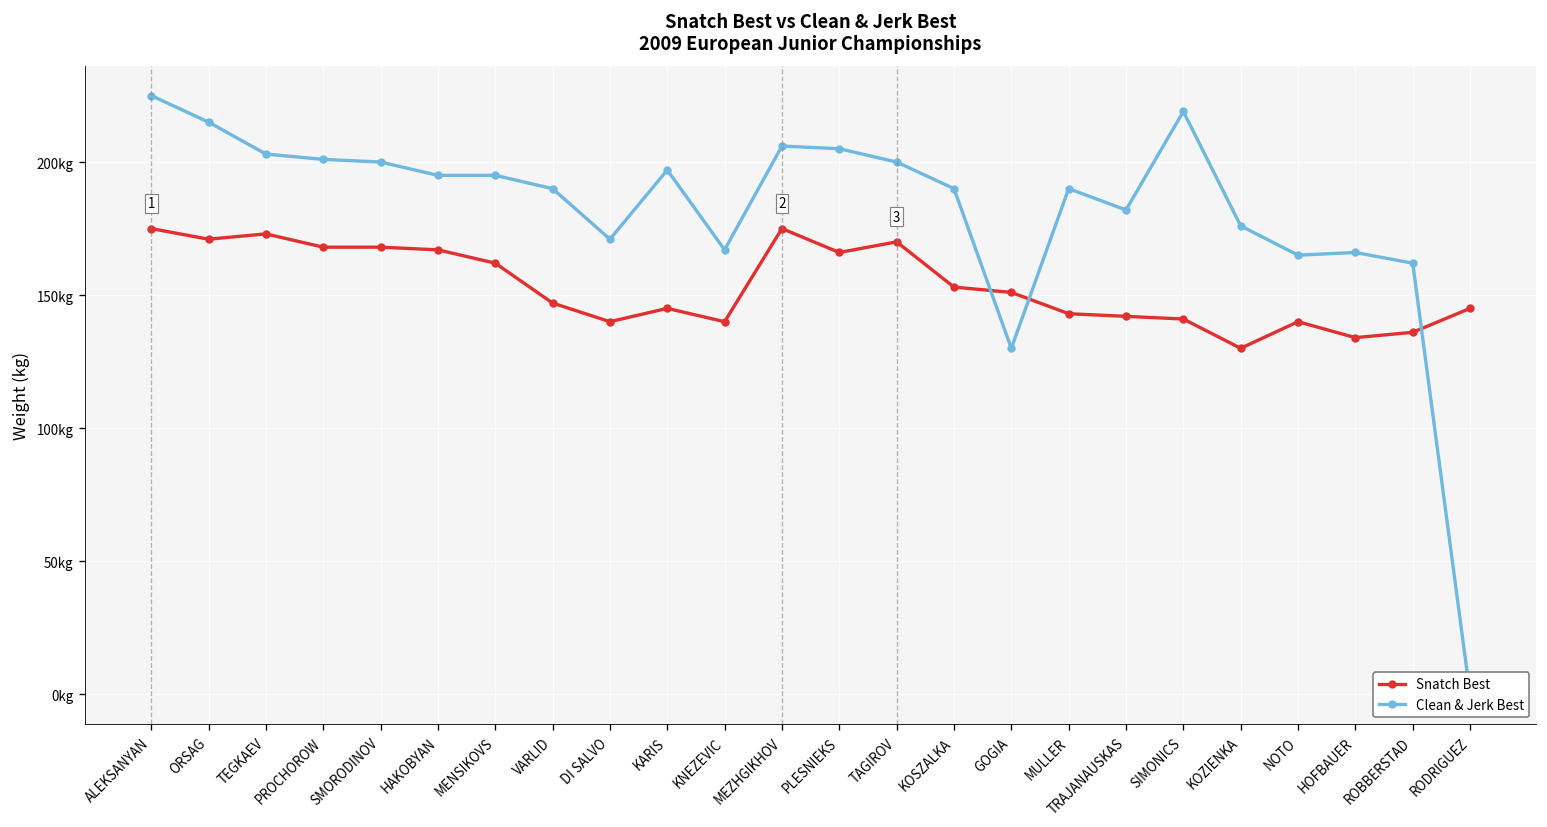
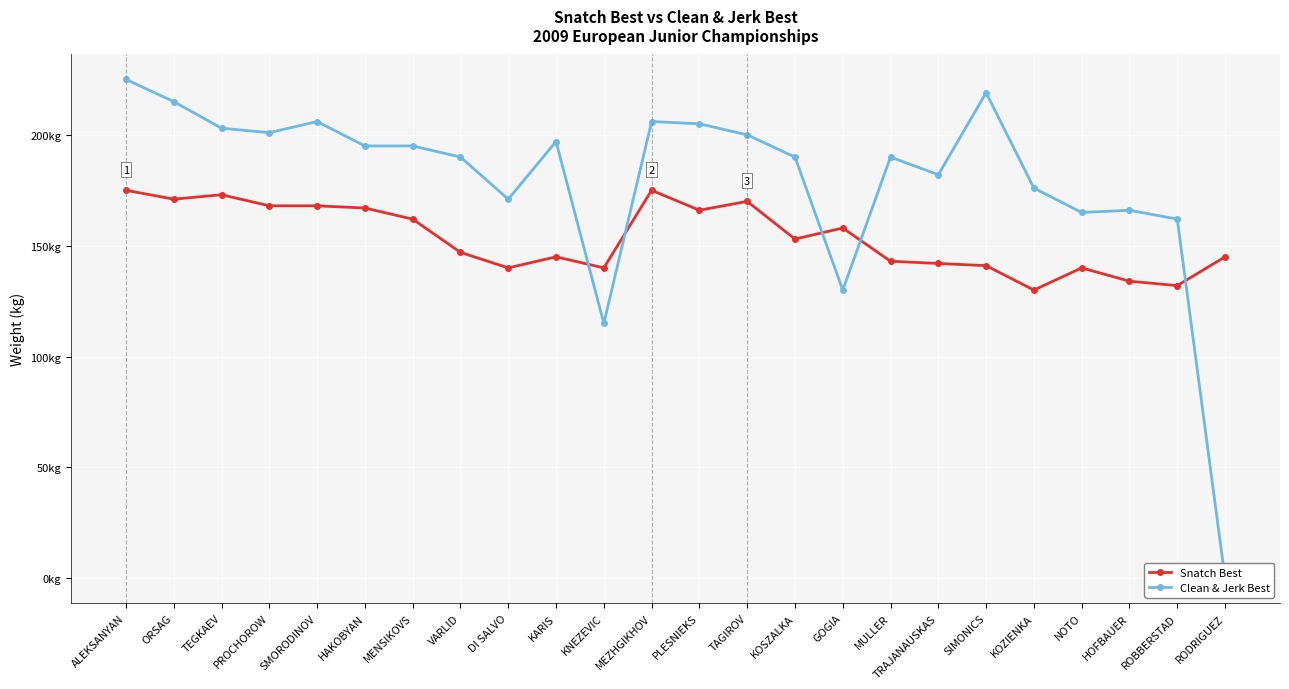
  {
    "Snatch Best": {
      "ORSAG": "171kg",
      "TEGKAEV": "173kg",
      "PROCHOROW": "168kg",
      "SMORODINOV": "168kg",
      "HAKOBYAN": "167kg",
      "MENSIKOVS": "162kg",
      "VARLID": "147kg",
      "DI SALVO": "140kg",
      "KARIS": "145kg",
      "KNEZEVIC": "140kg",
      "PLESNIEKS": "166kg",
      "KOSZALKA": "153kg",
-     "GOGIA": "151kg",
+     "GOGIA": "158kg",
      "MULLER": "143kg",
      "TRAJANAUSKAS": "142kg",
      "SIMONICS": "141kg",
      "KOZIENKA": "130kg",
      "NOTO": "140kg",
      "HOFBAUER": "134kg",
-     "ROBBERSTAD": "136kg",
+     "ROBBERSTAD": "132kg",
      "RODRIGUEZ": "145kg"
    },
    "Clean & Jerk Best": {
      "ALEKSANYAN": "225kg",
      "ORSAG": "215kg",
      "TEGKAEV": "203kg",
      "PROCHOROW": "201kg",
-     "SMORODINOV": "200kg",
+     "SMORODINOV": "206kg",
      "HAKOBYAN": "195kg",
      "MENSIKOVS": "195kg",
      "VARLID": "190kg",
      "DI SALVO": "171kg",
      "KARIS": "197kg",
-     "KNEZEVIC": "167kg",
+     "KNEZEVIC": "115kg",
      "MEZHGIKHOV": "206kg",
      "PLESNIEKS": "205kg",
      "TAGIROV": "200kg",
      "KOSZALKA": "190kg",
      "GOGIA": "130kg",
      "MULLER": "190kg",
      "TRAJANAUSKAS": "182kg",
      "SIMONICS": "219kg",
      "KOZIENKA": "176kg",
      "NOTO": "165kg",
      "HOFBAUER": "166kg",
      "ROBBERSTAD": "162kg"
    }
  }
